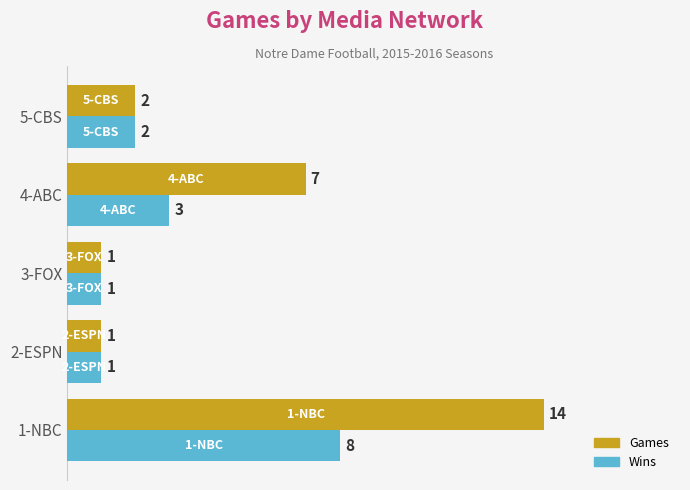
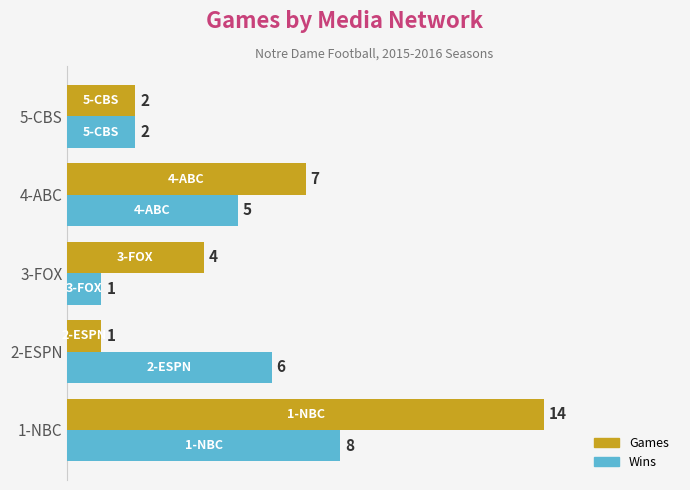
  {
    "Games": {
      "5-CBS": 2,
      "4-ABC": 7,
-     "3-FOX": 1,
+     "3-FOX": 4,
      "2-ESPN": 1,
      "1-NBC": 14
    },
    "Wins": {
      "5-CBS": 2,
-     "4-ABC": 3,
+     "4-ABC": 5,
      "3-FOX": 1,
-     "2-ESPN": 1,
+     "2-ESPN": 6,
      "1-NBC": 8
    }
  }
